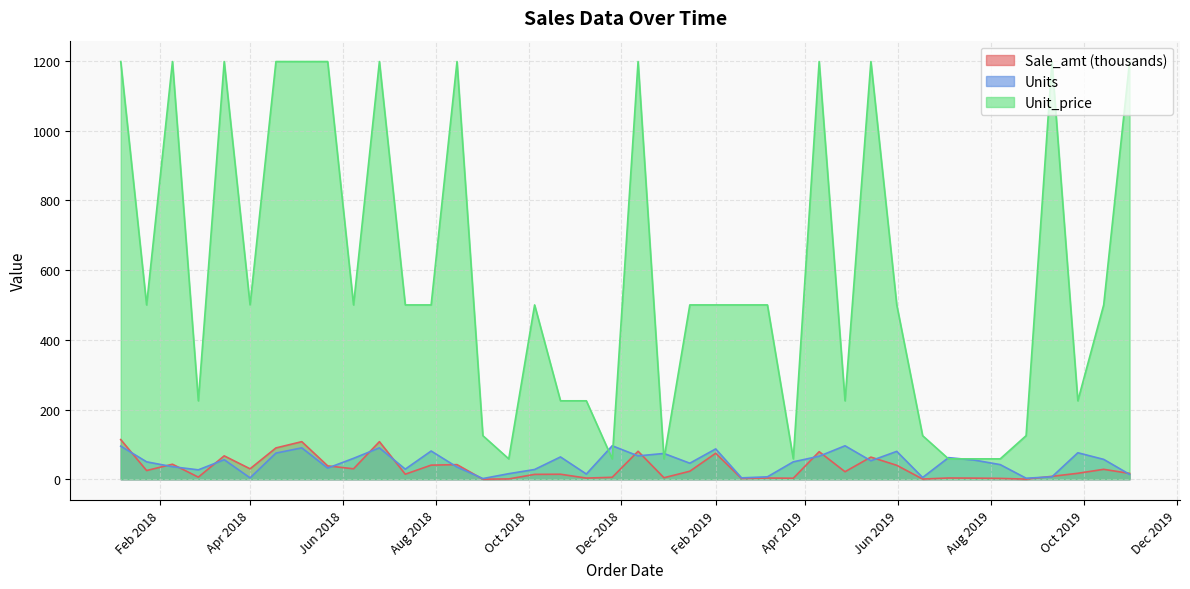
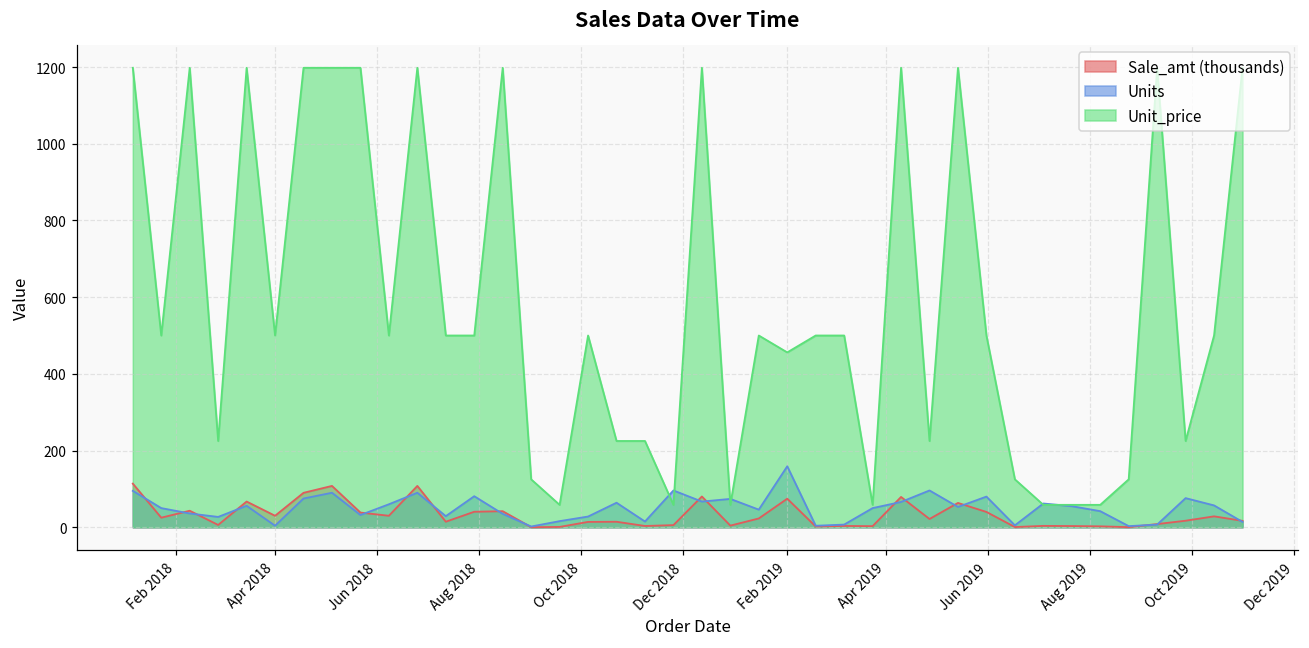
  {
    "Sale_amt (thousands)": {
      "Apr 2018": 30,
      "Feb 2019": 70
    },
    "Units": {
      "Apr 2018": 0,
-     "Feb 2019": 90
+     "Feb 2019": 160
    },
    "Unit_price": {
      "Apr 2018": 500,
-     "Feb 2019": 500
+     "Feb 2019": 460
    }
  }
